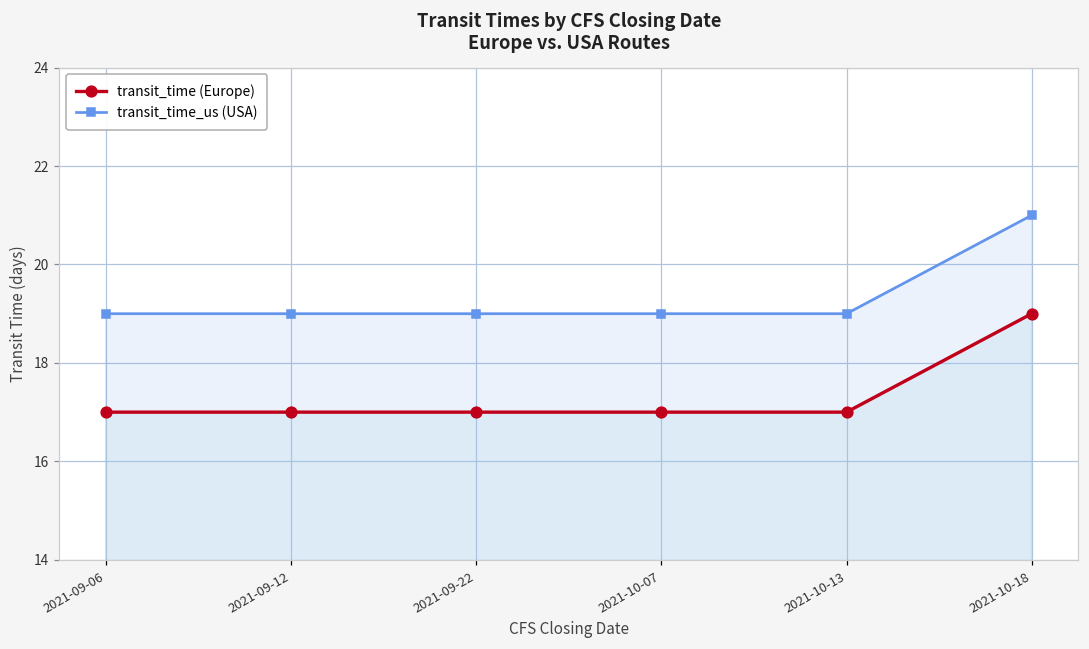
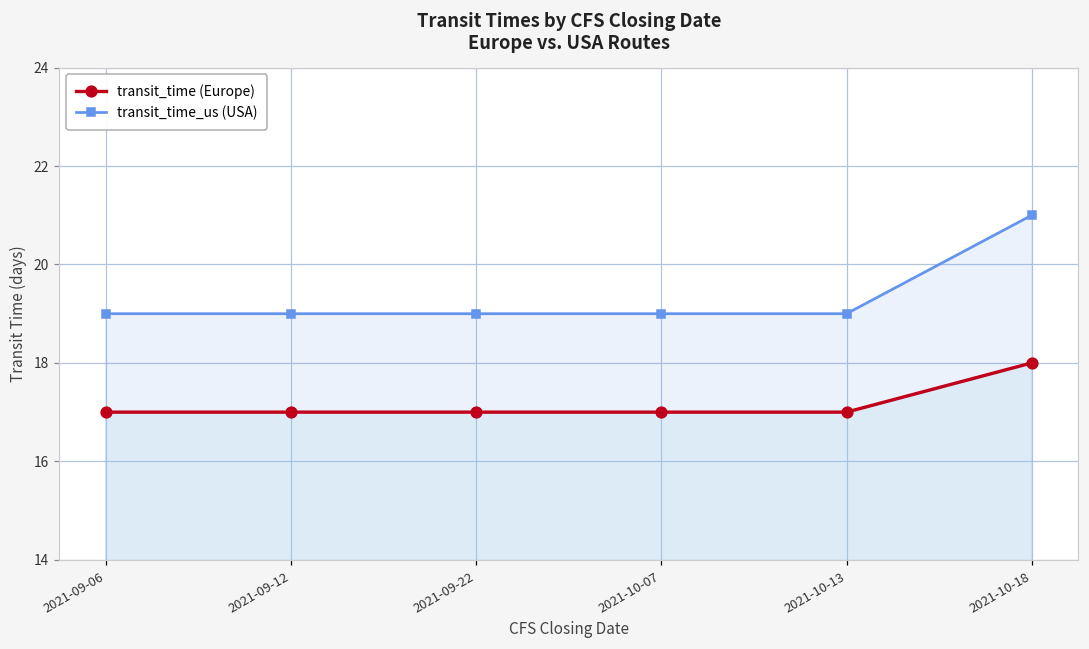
  {
    "transit_time (Europe)": {
      "2021-09-06": 17,
      "2021-09-12": 17,
      "2021-09-22": 17,
      "2021-10-07": 17,
      "2021-10-13": 17,
-     "2021-10-18": 19
+     "2021-10-18": 18
    },
    "transit_time_us (USA)": {
      "2021-09-06": 19,
      "2021-09-12": 19,
      "2021-09-22": 19,
      "2021-10-07": 19,
      "2021-10-13": 19,
      "2021-10-18": 21
    }
  }
